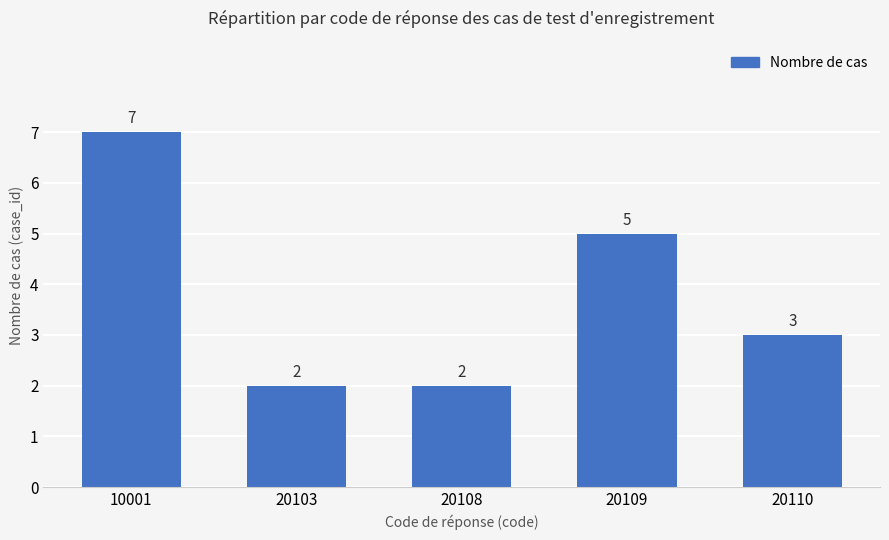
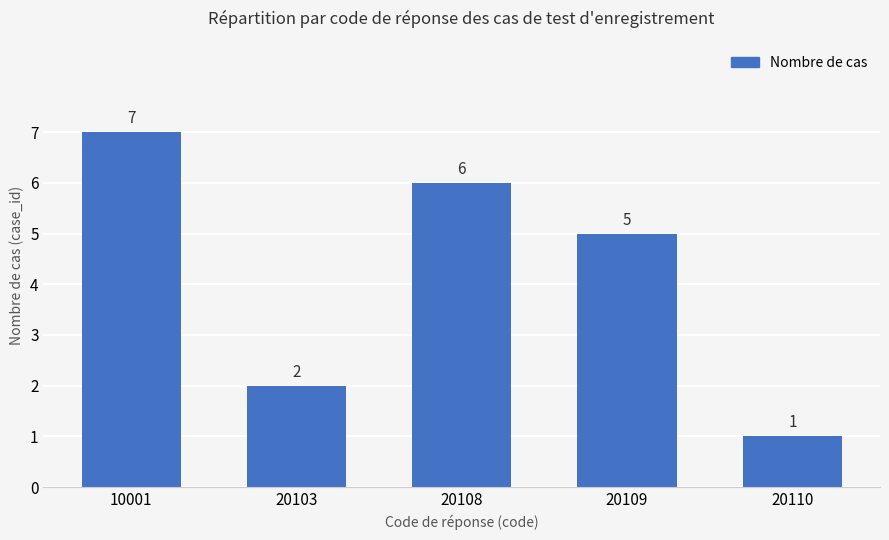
  {
    "10001": 7,
    "20103": 2,
-   "20108": 2,
+   "20108": 6,
    "20109": 5,
-   "20110": 3
+   "20110": 1
  }
